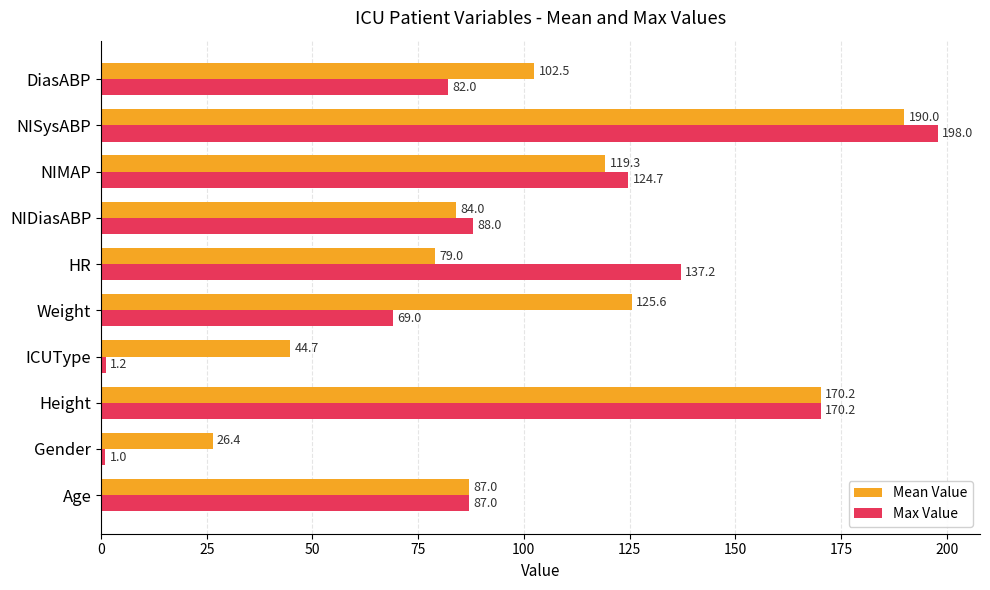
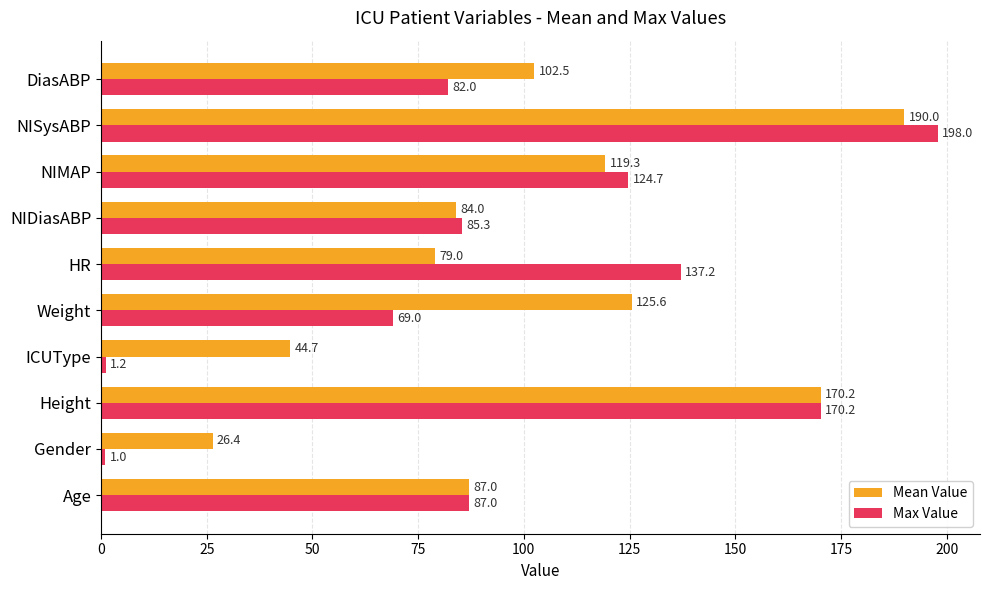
  {
    "Mean Value": {
      "DiasABP": 102.5,
      "NISysABP": 190.0,
      "NIMAP": 119.3,
      "NIDiasABP": 84.0,
      "HR": 79.0,
      "Weight": 125.6,
      "ICUType": 44.7,
      "Height": 170.2,
      "Gender": 26.4,
      "Age": 87.0
    },
    "Max Value": {
      "DiasABP": 82.0,
      "NISysABP": 198.0,
      "NIMAP": 124.7,
-     "NIDiasABP": 88.0,
+     "NIDiasABP": 85.3,
      "HR": 137.2,
      "Weight": 69.0,
      "ICUType": 1.2,
      "Height": 170.2,
      "Gender": 1.0,
      "Age": 87.0
    }
  }
